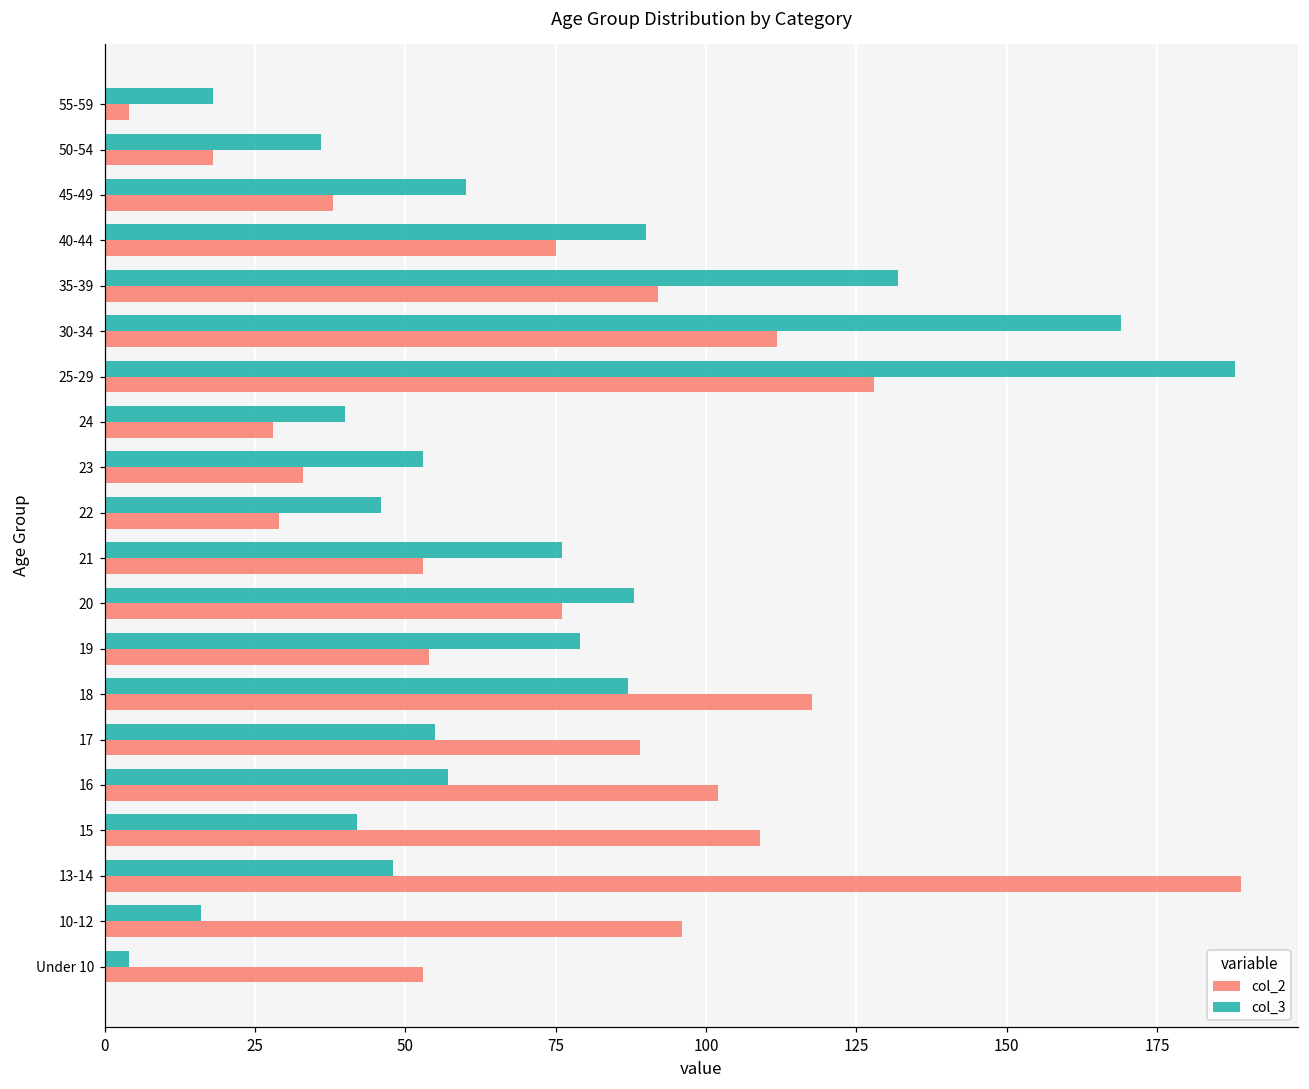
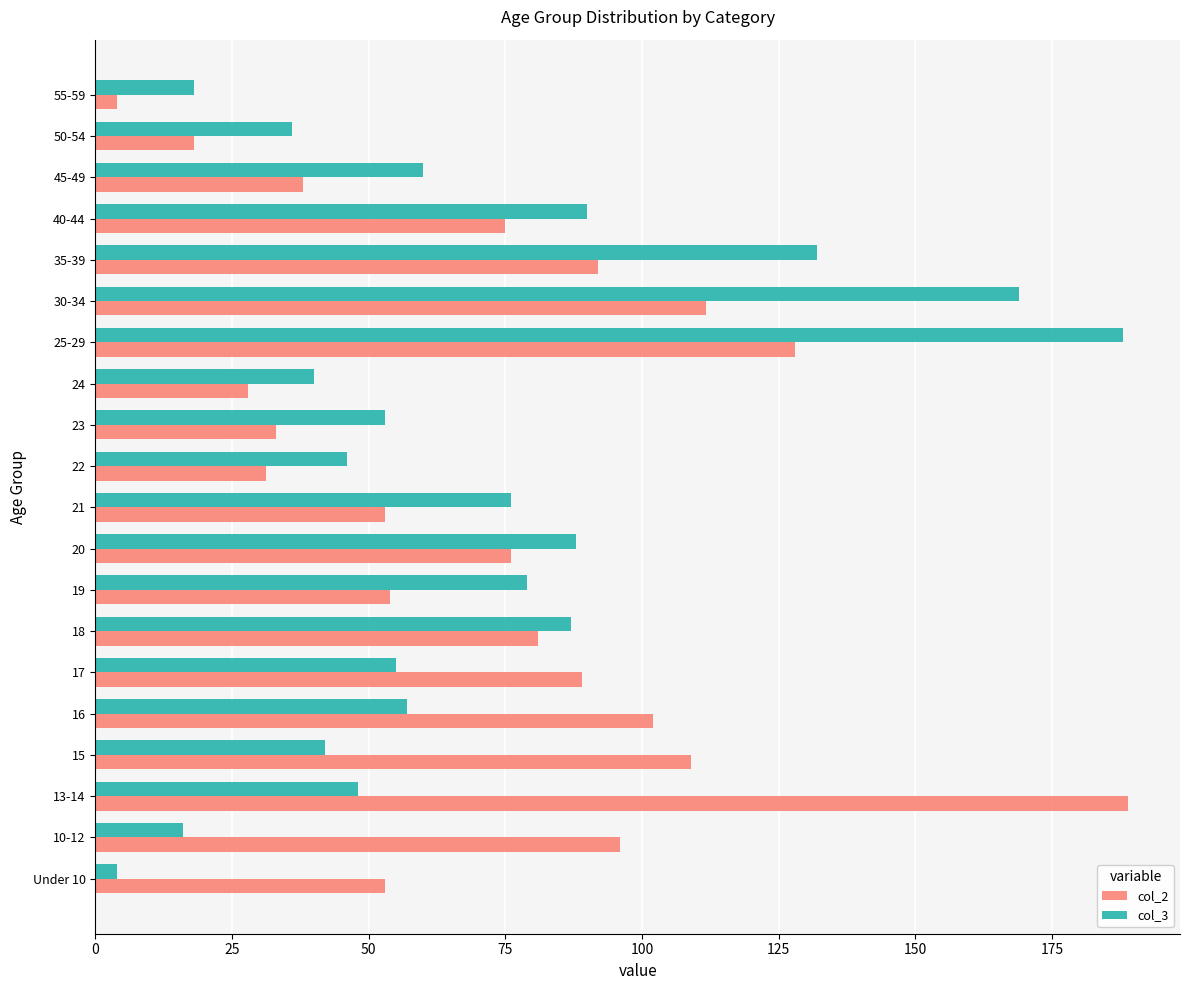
  {
    "col_2": {
      "55-59": 4,
      "50-54": 18,
      "45-49": 38,
      "40-44": 75,
      "35-39": 92,
      "30-34": 112,
      "25-29": 128,
      "24": 28,
      "23": 33,
-     "22": 29,
+     "22": 31,
      "21": 53,
      "20": 76,
      "19": 54,
-     "18": 118,
+     "18": 81,
      "17": 89,
      "16": 102,
      "15": 109,
      "13-14": 189,
      "10-12": 96,
      "Under 10": 53
    },
    "col_3": {
      "55-59": 18,
      "50-54": 36,
      "45-49": 60,
      "40-44": 90,
      "35-39": 132,
      "30-34": 169,
      "25-29": 188,
      "24": 40,
      "23": 53,
      "22": 46,
      "21": 76,
      "20": 88,
      "19": 79,
      "18": 87,
      "17": 55,
      "16": 57,
      "15": 42,
      "13-14": 48,
      "10-12": 16,
      "Under 10": 4
    }
  }
